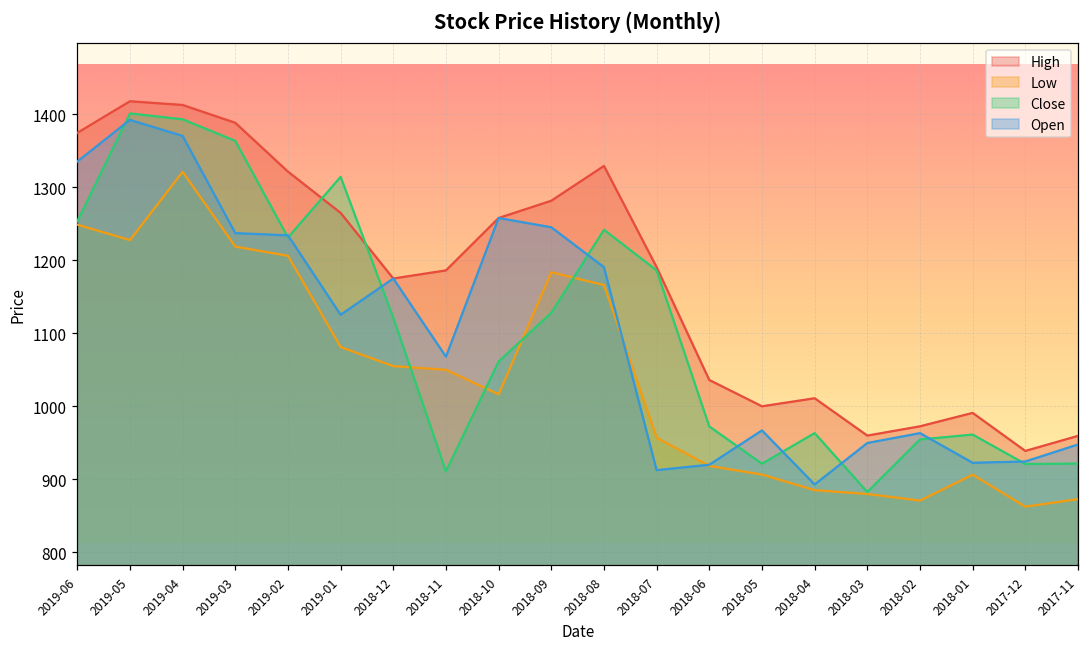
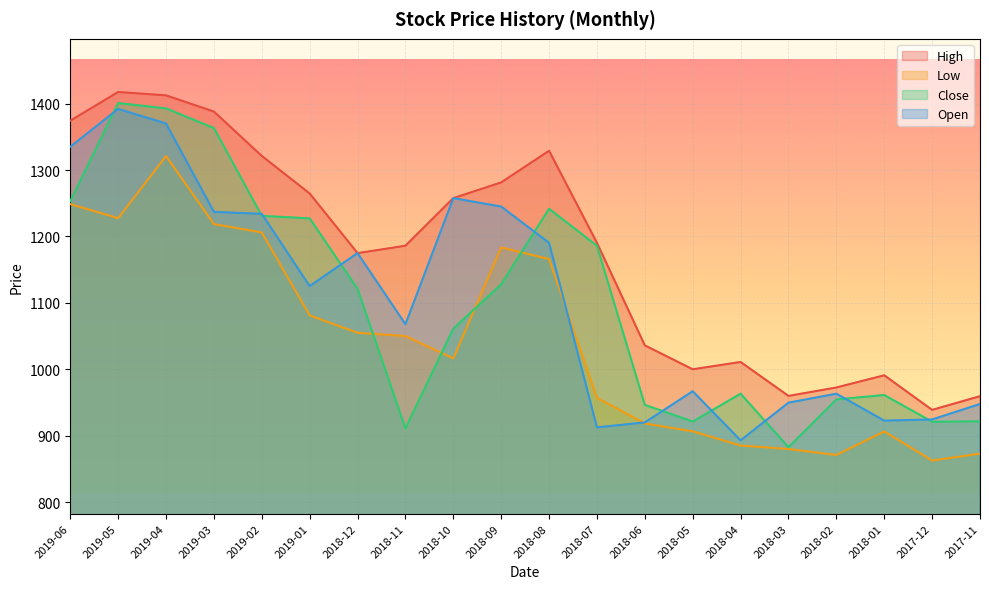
  {
    "Close": {
      "2019-06": 1250,
      "2019-05": 1400,
      "2019-04": 1390,
      "2019-03": 1360,
-     "2019-01": 1310,
+     "2019-01": 1230,
      "2018-12": 1120,
      "2018-11": 910,
      "2018-10": 1060,
      "2018-09": 1130,
      "2018-08": 1240,
      "2018-07": 1190,
-     "2018-06": 970,
+     "2018-06": 950,
      "2018-05": 920,
      "2018-04": 960,
      "2018-02": 950,
      "2018-01": 960,
      "2017-11": 920
    },
    "Open": {
      "2019-06": 1340,
      "2019-05": 1390,
      "2019-04": 1370,
      "2019-03": 1240,
      "2019-01": 1130,
      "2018-11": 1070,
      "2018-09": 1250,
      "2018-08": 1190,
      "2018-07": 910,
      "2018-05": 970,
      "2018-04": 890,
      "2018-03": 950,
      "2018-02": 960,
      "2018-01": 920,
      "2017-11": 950
    }
  }
